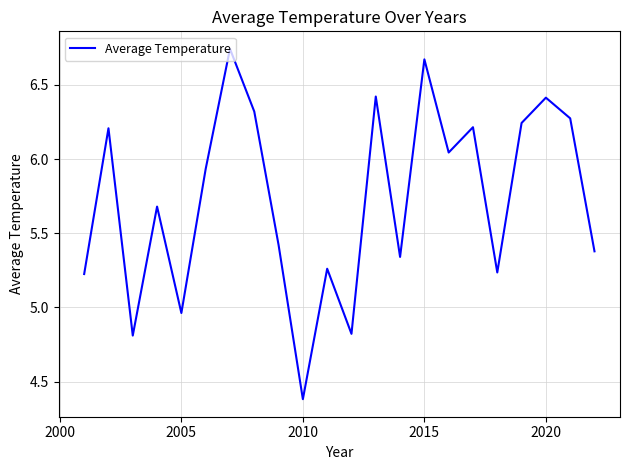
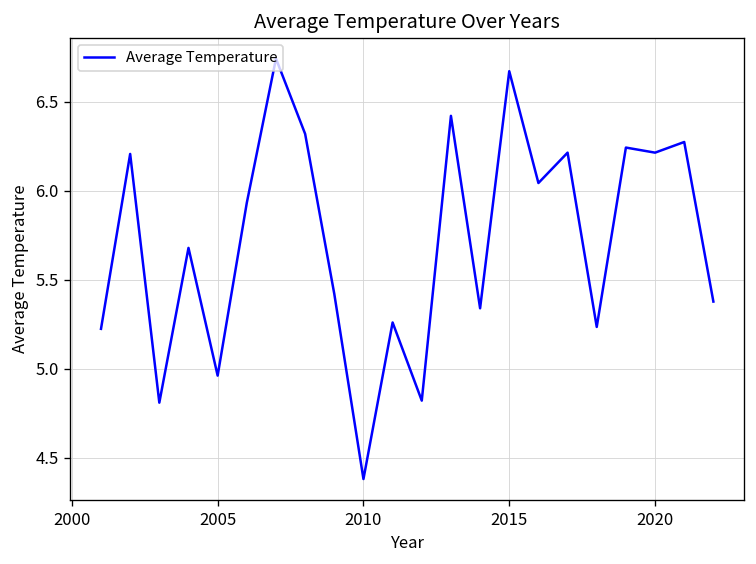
  {
    "2005": 4.96,
    "2010": 4.38,
    "2015": 6.67,
-   "2020": 6.41
+   "2020": 6.21
  }
